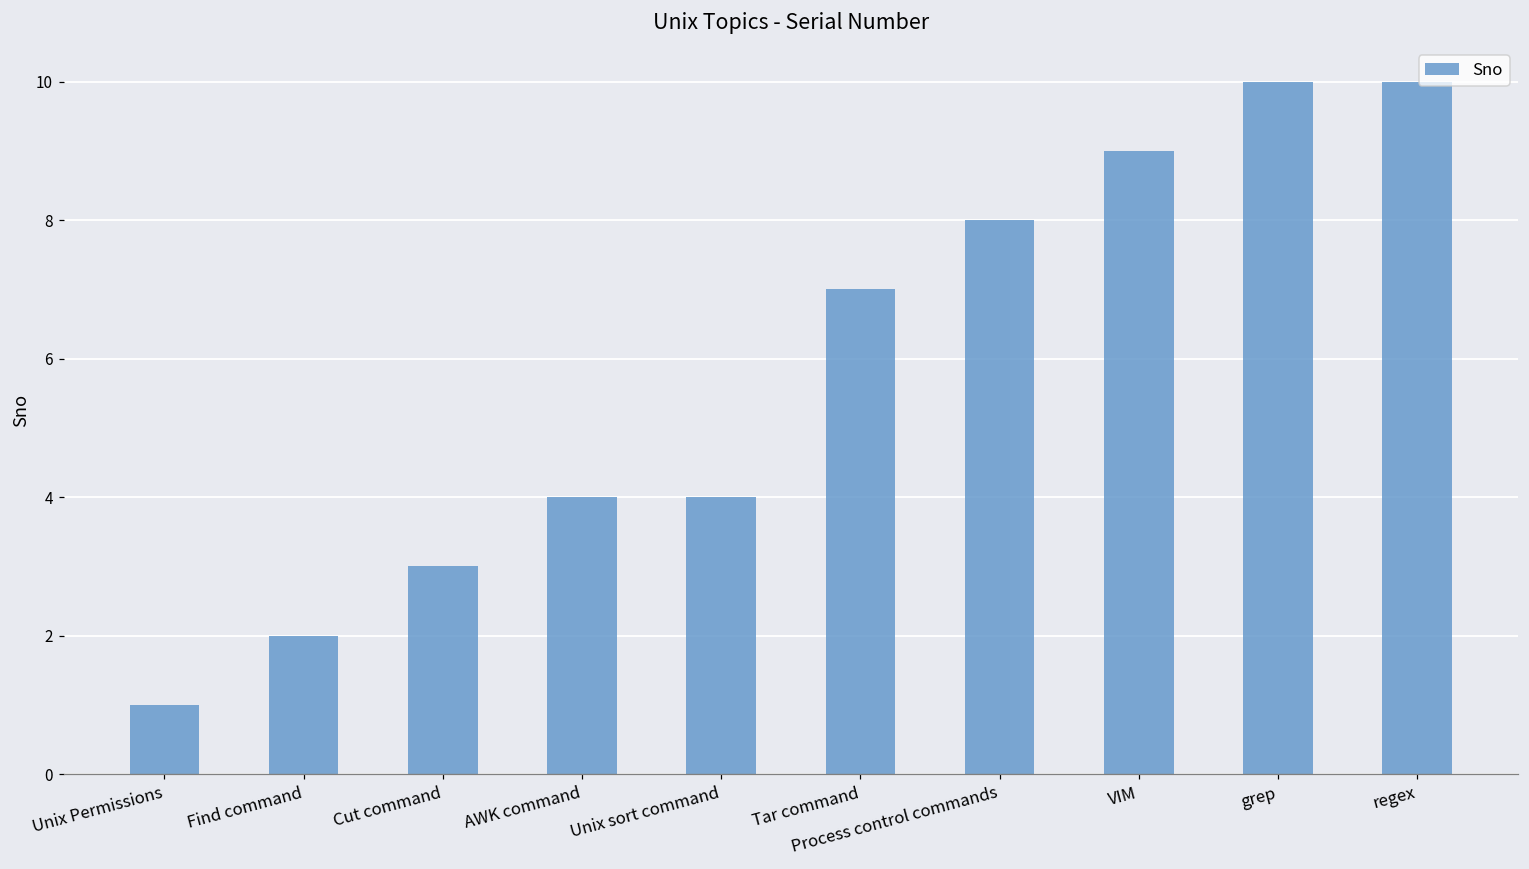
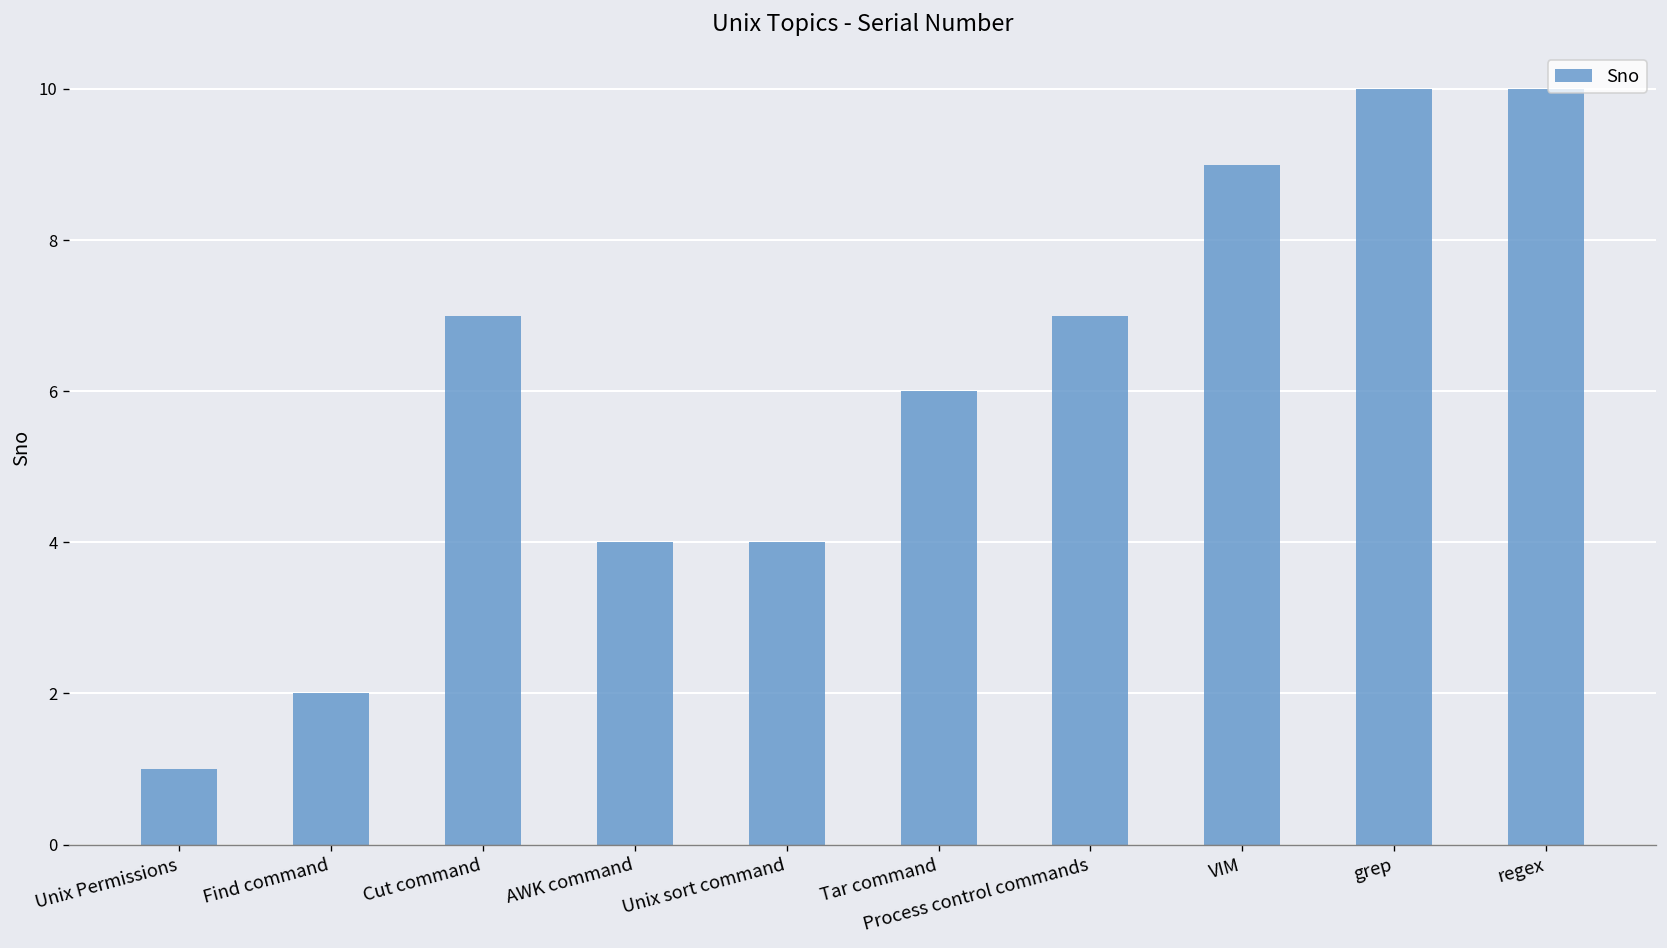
  {
    "Unix Permissions": 1,
    "Find command": 2,
-   "Cut command": 3,
+   "Cut command": 7,
    "AWK command": 4,
    "Unix sort command": 4,
-   "Tar command": 7,
-   "Process control commands": 8,
+   "Tar command": 6,
+   "Process control commands": 7,
    "VIM": 9,
    "grep": 10,
    "regex": 10
  }
